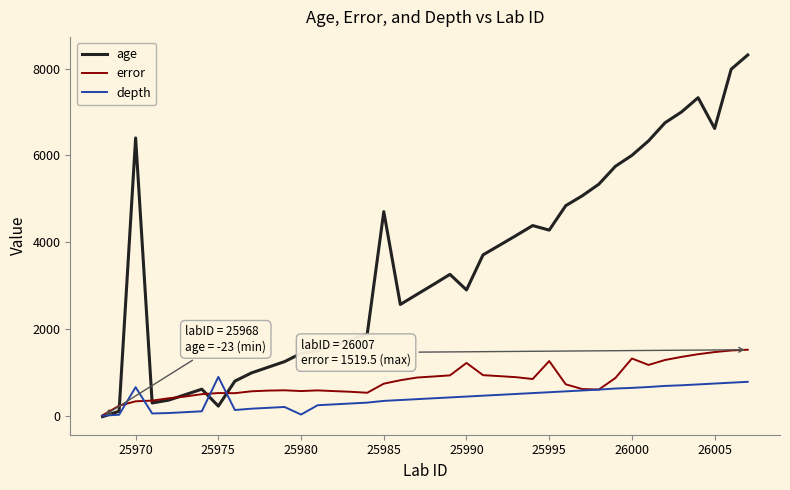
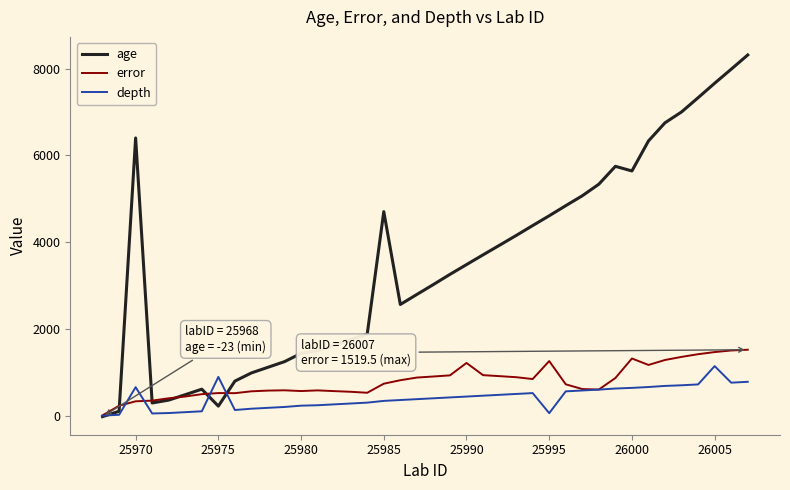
  {
    "age": {
      "25970": 6400,
      "25985": 4700,
-     "25990": 2900,
-     "25995": 4300,
-     "26000": 6000,
-     "26005": 6600
+     "25990": 3500,
+     "25995": 4600,
+     "26000": 5600,
+     "26005": 7700
    },
    "error": {
      "25980": 600,
      "25985": 700
    },
    "depth": {
-     "25980": 0,
+     "25980": 200,
      "25985": 300,
      "25990": 400,
-     "25995": 500,
+     "25995": 100,
      "26000": 600,
-     "26005": 700
+     "26005": 1100
    }
  }
